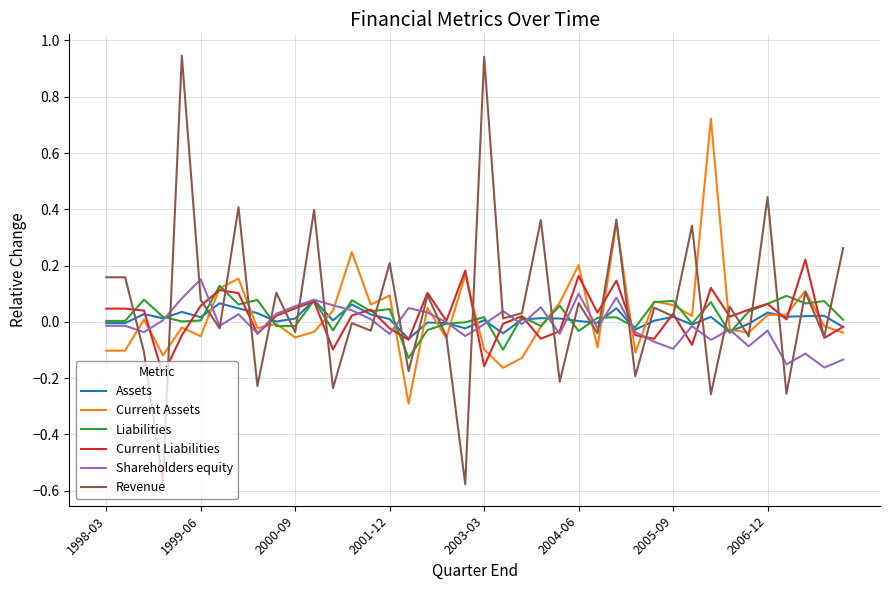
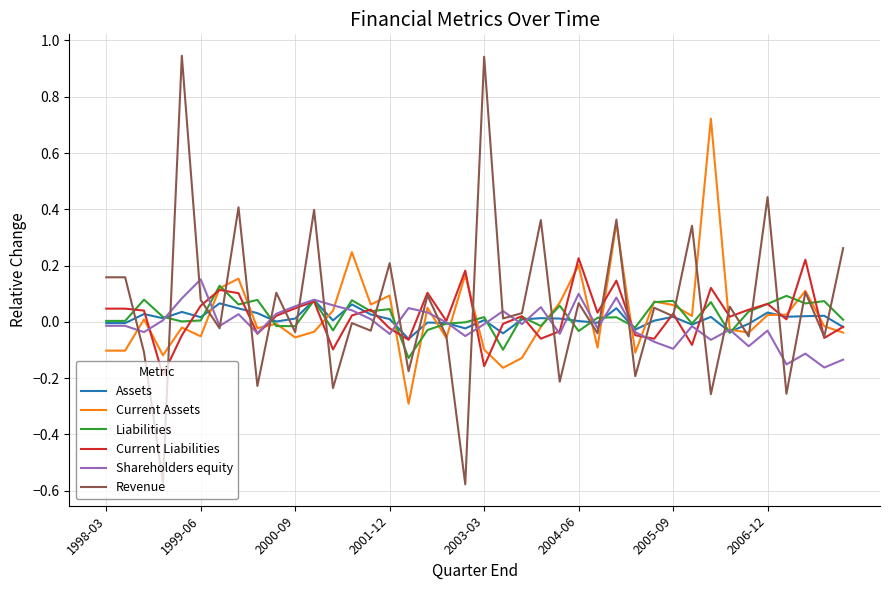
  {
    "Assets": {
      "1999-06": 0.02,
      "2000-09": 0.01,
      "2001-12": 0.01,
      "2003-03": 0.01,
      "2004-06": 0.00
    },
    "Current Assets": {
      "1998-03": -0.10,
      "1999-06": -0.05,
      "2000-09": -0.06,
      "2001-12": 0.09,
      "2003-03": -0.10,
      "2004-06": 0.20,
      "2005-09": 0.06
    },
    "Liabilities": {
      "1999-06": 0.00,
      "2000-09": -0.02,
      "2001-12": 0.05,
      "2003-03": 0.02,
      "2004-06": -0.03,
      "2005-09": 0.07
    },
    "Current Liabilities": {
      "1998-03": 0.05,
      "1999-06": 0.06,
      "2001-12": -0.02,
      "2003-03": -0.16,
-     "2004-06": 0.16
+     "2004-06": 0.23
    },
    "Shareholders equity": {
      "1998-03": -0.01,
      "1999-06": 0.15,
      "2001-12": -0.04,
      "2003-03": -0.01,
      "2004-06": 0.10,
      "2005-09": -0.10,
      "2006-12": -0.03
    },
    "Revenue": {
      "1998-03": 0.16,
      "1999-06": 0.08,
      "2000-09": -0.04,
      "2001-12": 0.21,
      "2003-03": 0.94,
      "2004-06": 0.07,
      "2006-12": 0.44
    }
  }
